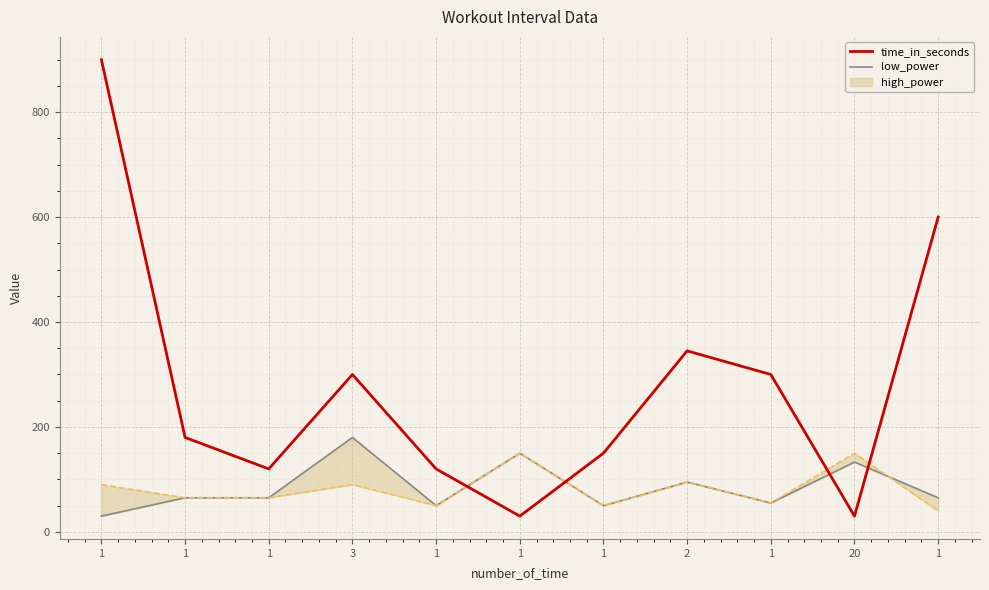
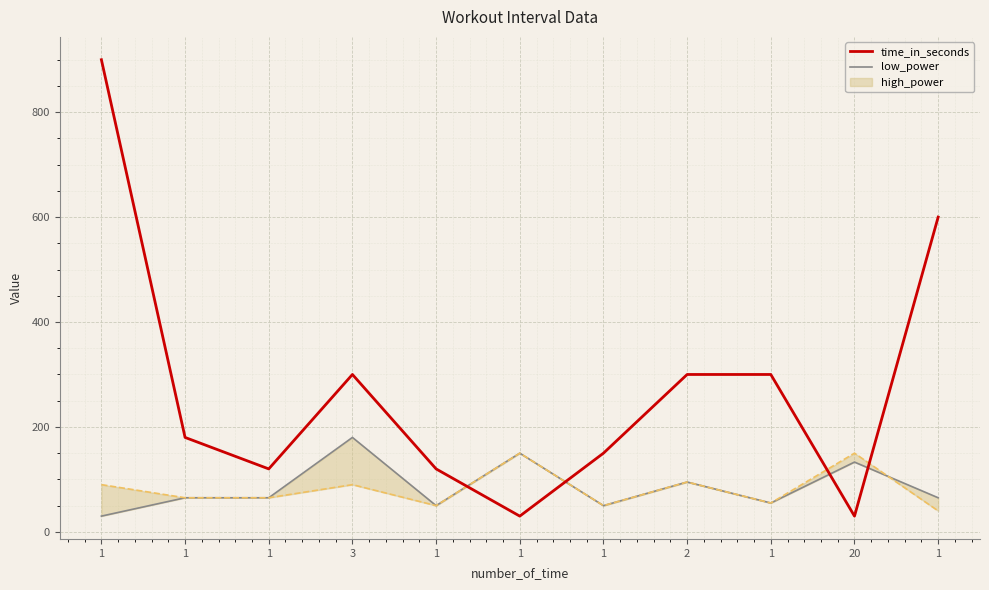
  {
    "time_in_seconds": {
      "3": 300,
-     "2": 350,
+     "2": 300,
      "20": 30
    },
    "low_power": {
      "20": 130
    }
  }
